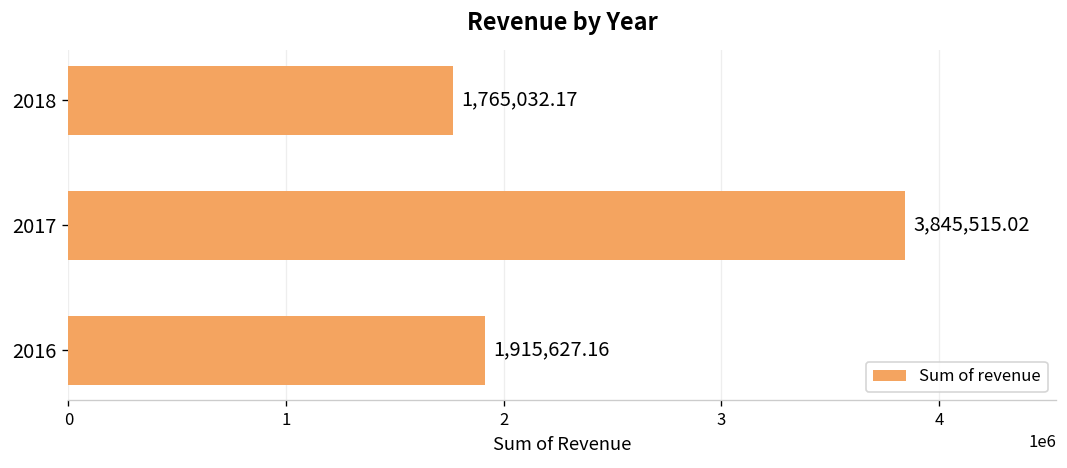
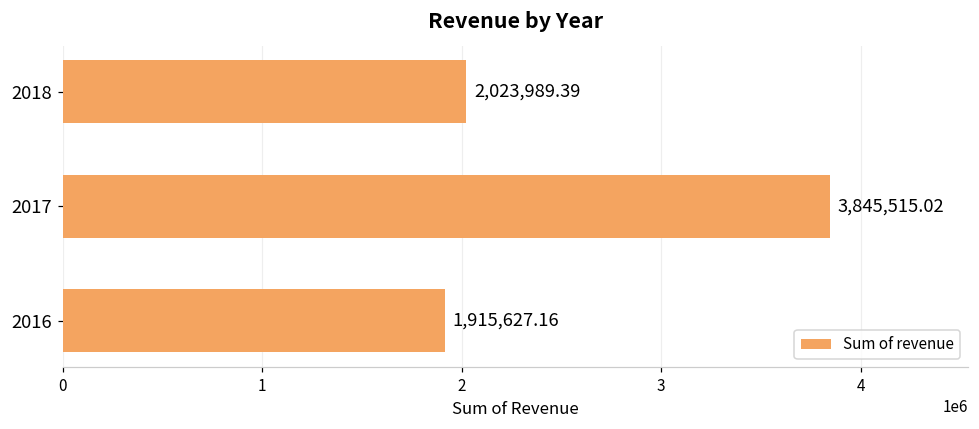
  {
-   "2018": "1,765,032.17",
+   "2018": "2,023,989.39",
    "2017": "3,845,515.02",
    "2016": "1,915,627.16"
  }
